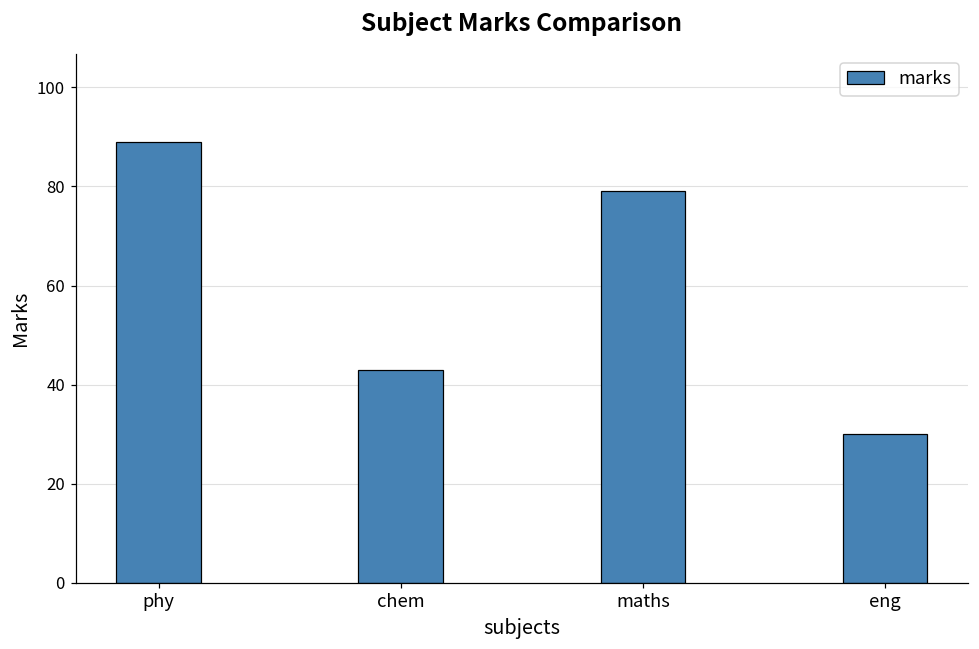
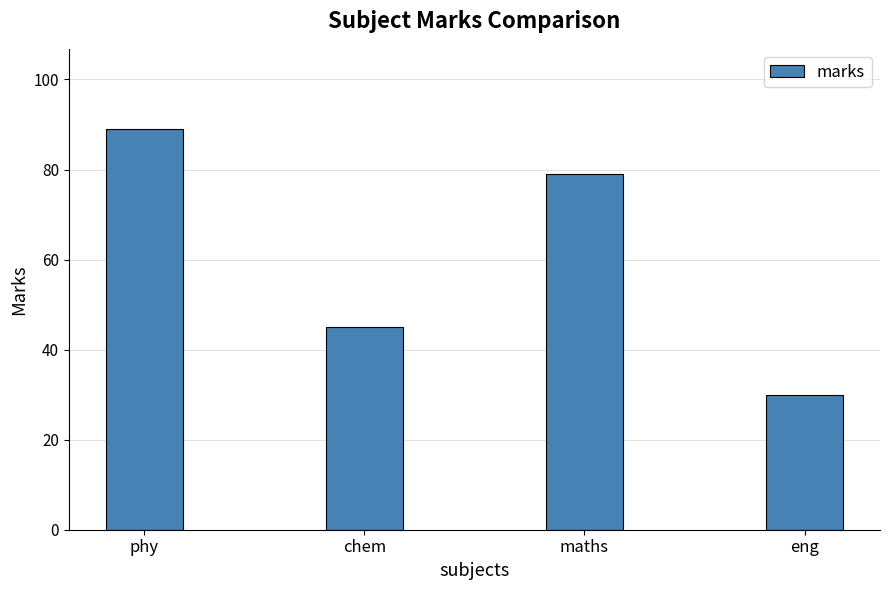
  {
    "phy": 89,
-   "chem": 43,
+   "chem": 45,
    "maths": 79,
    "eng": 30
  }
